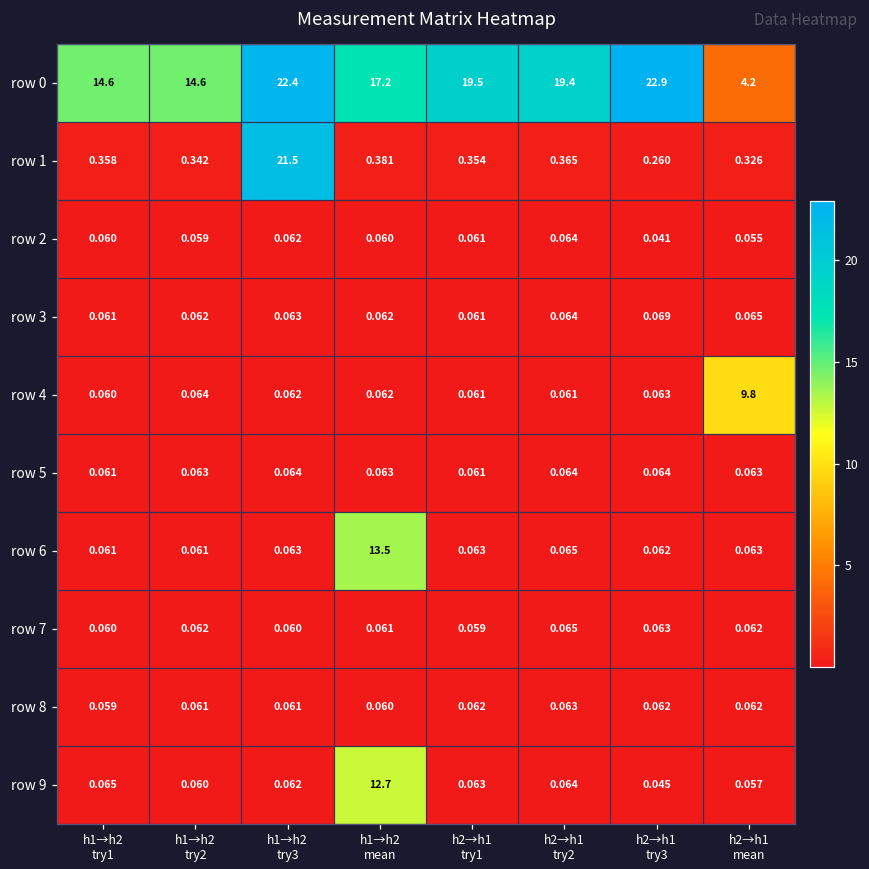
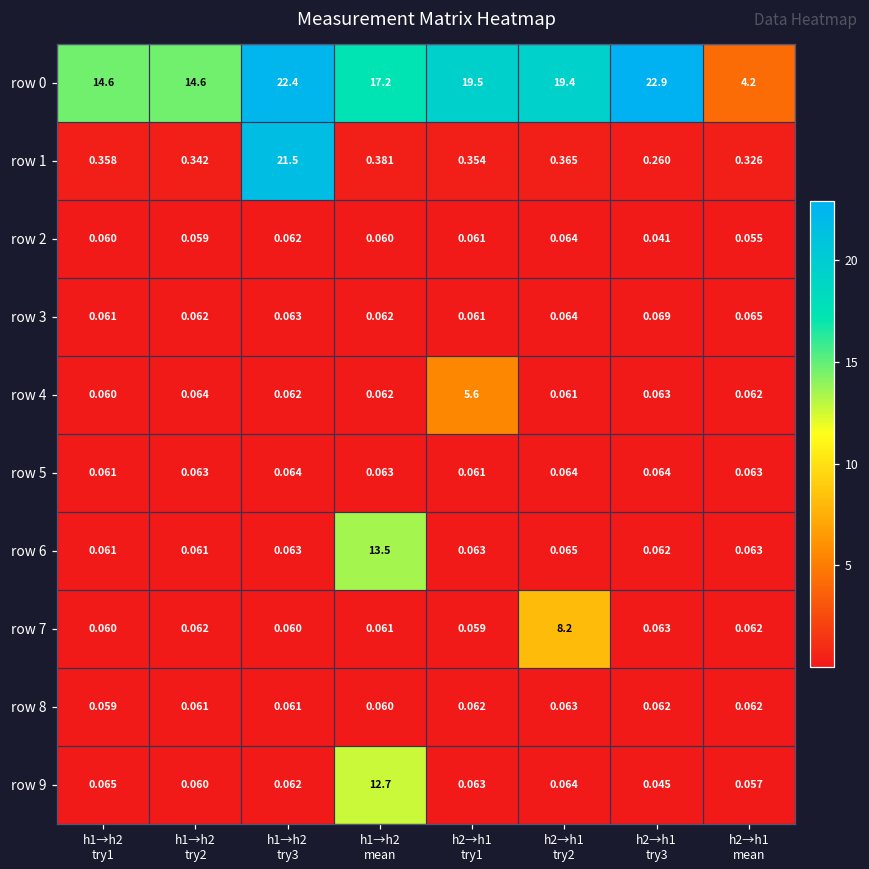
  {
    "row 0": {
      "h1→h2 try1": 14.6,
      "h1→h2 try2": 14.6,
      "h1→h2 try3": 22.4,
      "h1→h2 mean": 17.2,
      "h2→h1 try1": 19.5,
      "h2→h1 try2": 19.4,
      "h2→h1 try3": 22.9,
      "h2→h1 mean": 4.2
    },
    "row 1": {
      "h1→h2 try1": 0.358,
      "h1→h2 try2": 0.342,
      "h1→h2 try3": 21.5,
      "h1→h2 mean": 0.381,
      "h2→h1 try1": 0.354,
      "h2→h1 try2": 0.365,
      "h2→h1 try3": 0.260,
      "h2→h1 mean": 0.326
    },
    "row 2": {
      "h1→h2 try1": 0.060,
      "h1→h2 try2": 0.059,
      "h1→h2 try3": 0.062,
      "h1→h2 mean": 0.060,
      "h2→h1 try1": 0.061,
      "h2→h1 try2": 0.064,
      "h2→h1 try3": 0.041,
      "h2→h1 mean": 0.055
    },
    "row 3": {
      "h1→h2 try1": 0.061,
      "h1→h2 try2": 0.062,
      "h1→h2 try3": 0.063,
      "h1→h2 mean": 0.062,
      "h2→h1 try1": 0.061,
      "h2→h1 try2": 0.064,
      "h2→h1 try3": 0.069,
      "h2→h1 mean": 0.065
    },
    "row 4": {
      "h1→h2 try1": 0.060,
      "h1→h2 try2": 0.064,
      "h1→h2 try3": 0.062,
      "h1→h2 mean": 0.062,
-     "h2→h1 try1": 0.061,
+     "h2→h1 try1": 5.6,
      "h2→h1 try2": 0.061,
      "h2→h1 try3": 0.063,
-     "h2→h1 mean": 9.8
+     "h2→h1 mean": 0.062
    },
    "row 5": {
      "h1→h2 try1": 0.061,
      "h1→h2 try2": 0.063,
      "h1→h2 try3": 0.064,
      "h1→h2 mean": 0.063,
      "h2→h1 try1": 0.061,
      "h2→h1 try2": 0.064,
      "h2→h1 try3": 0.064,
      "h2→h1 mean": 0.063
    },
    "row 6": {
      "h1→h2 try1": 0.061,
      "h1→h2 try2": 0.061,
      "h1→h2 try3": 0.063,
      "h1→h2 mean": 13.5,
      "h2→h1 try1": 0.063,
      "h2→h1 try2": 0.065,
      "h2→h1 try3": 0.062,
      "h2→h1 mean": 0.063
    },
    "row 7": {
      "h1→h2 try1": 0.060,
      "h1→h2 try2": 0.062,
      "h1→h2 try3": 0.060,
      "h1→h2 mean": 0.061,
      "h2→h1 try1": 0.059,
-     "h2→h1 try2": 0.065,
+     "h2→h1 try2": 8.2,
      "h2→h1 try3": 0.063,
      "h2→h1 mean": 0.062
    },
    "row 8": {
      "h1→h2 try1": 0.059,
      "h1→h2 try2": 0.061,
      "h1→h2 try3": 0.061,
      "h1→h2 mean": 0.060,
      "h2→h1 try1": 0.062,
      "h2→h1 try2": 0.063,
      "h2→h1 try3": 0.062,
      "h2→h1 mean": 0.062
    },
    "row 9": {
      "h1→h2 try1": 0.065,
      "h1→h2 try2": 0.060,
      "h1→h2 try3": 0.062,
      "h1→h2 mean": 12.7,
      "h2→h1 try1": 0.063,
      "h2→h1 try2": 0.064,
      "h2→h1 try3": 0.045,
      "h2→h1 mean": 0.057
    }
  }
